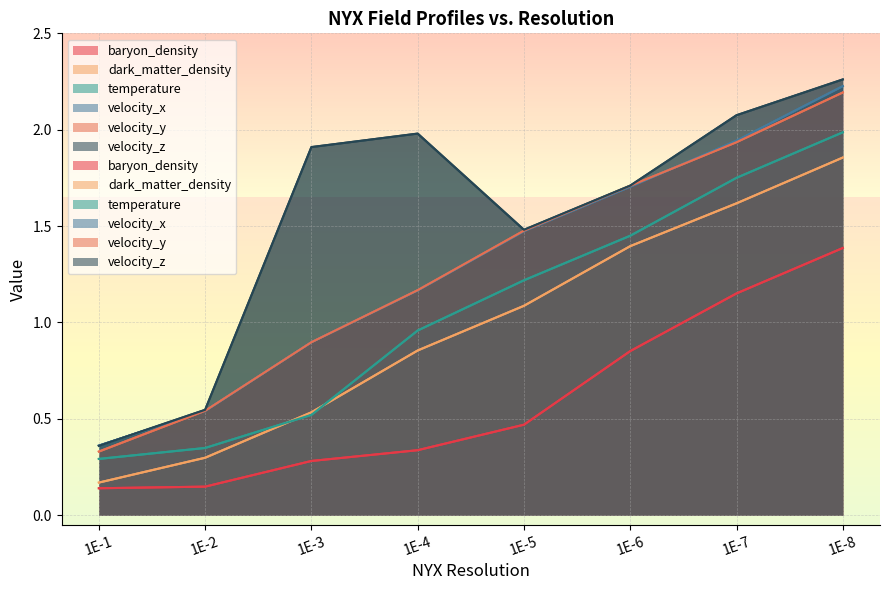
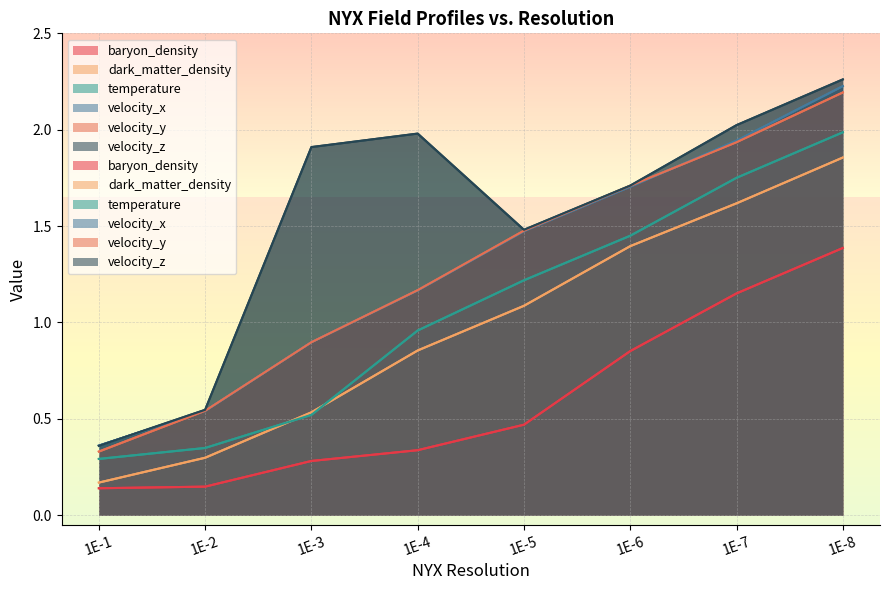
  {
    "velocity_z": {
      "1E-3": 1.91,
      "1E-4": 1.98,
-     "1E-7": 2.08,
+     "1E-7": 2.02,
      "1E-8": 2.26
    }
  }
